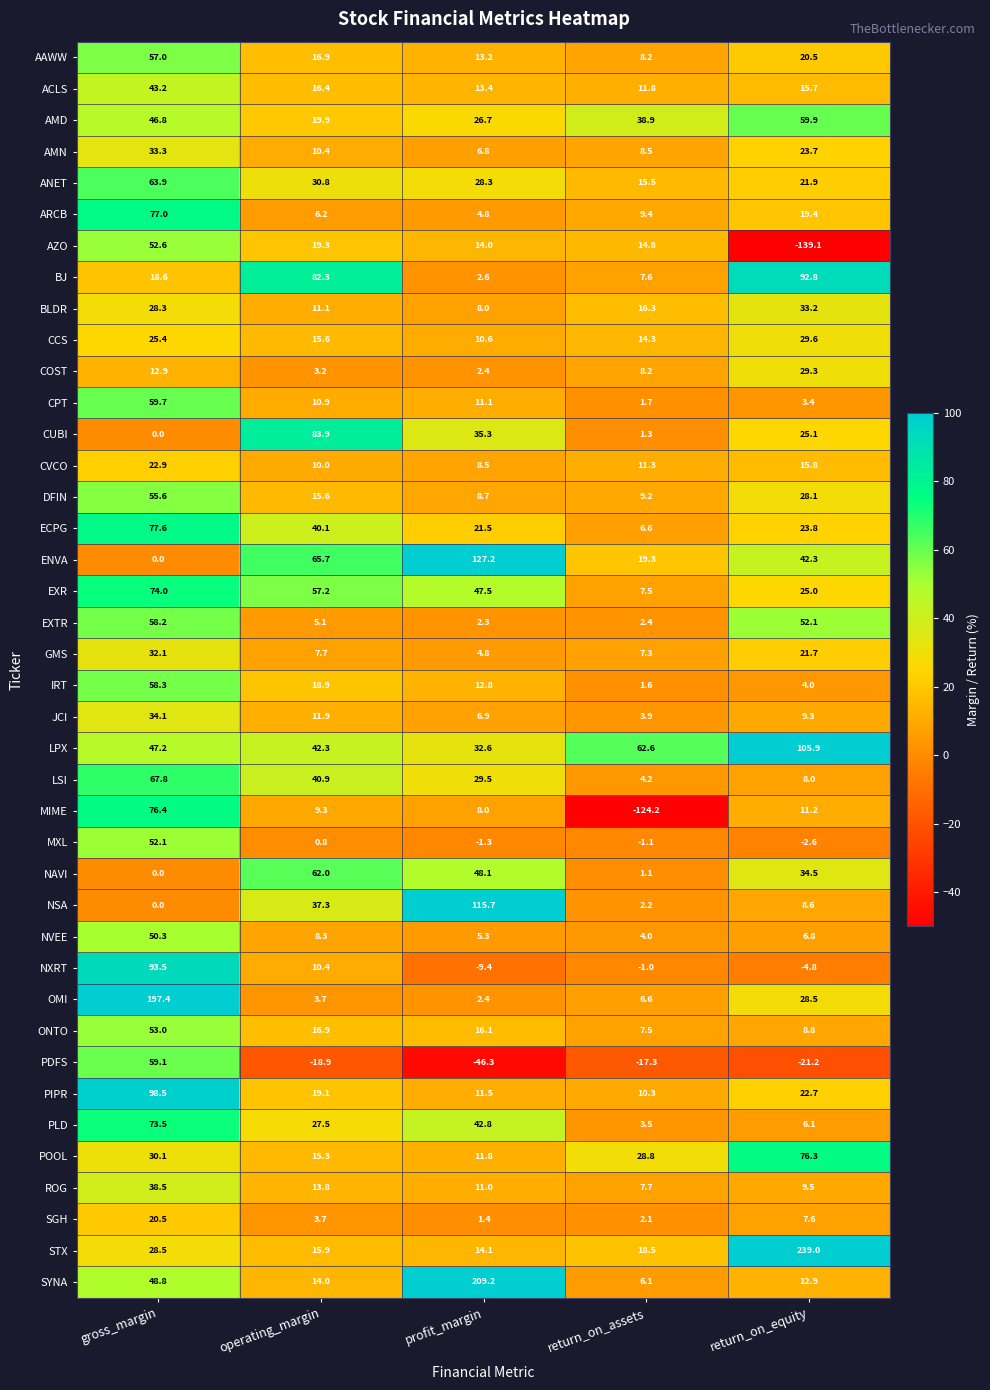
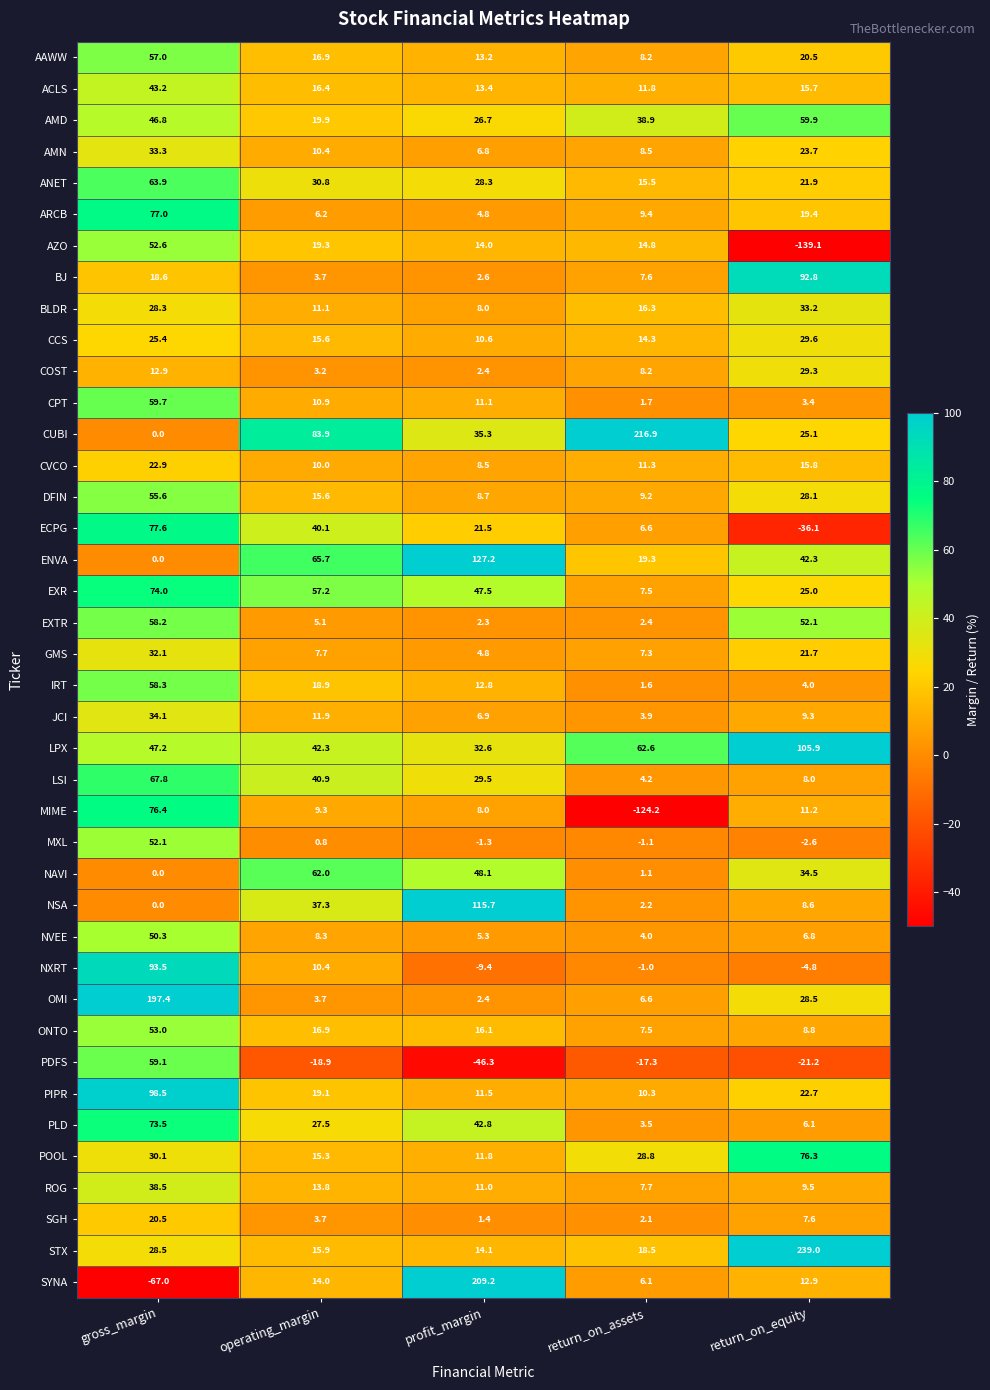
  {
    "AAWW": {
      "gross_margin": 57.0,
      "operating_margin": 16.9,
      "profit_margin": 13.2,
      "return_on_assets": 8.2,
      "return_on_equity": 20.5
    },
    "ACLS": {
      "gross_margin": 43.2,
      "operating_margin": 16.4,
      "profit_margin": 13.4,
      "return_on_assets": 11.8,
      "return_on_equity": 15.7
    },
    "AMD": {
      "gross_margin": 46.8,
      "operating_margin": 19.9,
      "profit_margin": 26.7,
      "return_on_assets": 38.9,
      "return_on_equity": 59.9
    },
    "AMN": {
      "gross_margin": 33.3,
      "operating_margin": 10.4,
      "profit_margin": 6.8,
      "return_on_assets": 8.5,
      "return_on_equity": 23.7
    },
    "ANET": {
      "gross_margin": 63.9,
      "operating_margin": 30.8,
      "profit_margin": 28.3,
      "return_on_assets": 15.5,
      "return_on_equity": 21.9
    },
    "ARCB": {
      "gross_margin": 77.0,
      "operating_margin": 6.2,
      "profit_margin": 4.8,
      "return_on_assets": 9.4,
      "return_on_equity": 19.4
    },
    "AZO": {
      "gross_margin": 52.6,
      "operating_margin": 19.3,
      "profit_margin": 14.0,
      "return_on_assets": 14.8,
      "return_on_equity": -139.1
    },
    "BJ": {
      "gross_margin": 18.6,
-     "operating_margin": 82.3,
+     "operating_margin": 3.7,
      "profit_margin": 2.6,
      "return_on_assets": 7.6,
      "return_on_equity": 92.8
    },
    "BLDR": {
      "gross_margin": 28.3,
      "operating_margin": 11.1,
      "profit_margin": 8.0,
      "return_on_assets": 16.3,
      "return_on_equity": 33.2
    },
    "CCS": {
      "gross_margin": 25.4,
      "operating_margin": 15.6,
      "profit_margin": 10.6,
      "return_on_assets": 14.3,
      "return_on_equity": 29.6
    },
    "COST": {
      "gross_margin": 12.9,
      "operating_margin": 3.2,
      "profit_margin": 2.4,
      "return_on_assets": 8.2,
      "return_on_equity": 29.3
    },
    "CPT": {
      "gross_margin": 59.7,
      "operating_margin": 10.9,
      "profit_margin": 11.1,
      "return_on_assets": 1.7,
      "return_on_equity": 3.4
    },
    "CUBI": {
      "gross_margin": 0.0,
      "operating_margin": 83.9,
      "profit_margin": 35.3,
-     "return_on_assets": 1.3,
+     "return_on_assets": 216.9,
      "return_on_equity": 25.1
    },
    "CVCO": {
      "gross_margin": 22.9,
      "operating_margin": 10.0,
      "profit_margin": 8.5,
      "return_on_assets": 11.3,
      "return_on_equity": 15.8
    },
    "DFIN": {
      "gross_margin": 55.6,
      "operating_margin": 15.6,
      "profit_margin": 8.7,
      "return_on_assets": 9.2,
      "return_on_equity": 28.1
    },
    "ECPG": {
      "gross_margin": 77.6,
      "operating_margin": 40.1,
      "profit_margin": 21.5,
      "return_on_assets": 6.6,
-     "return_on_equity": 23.8
+     "return_on_equity": -36.1
    },
    "ENVA": {
      "gross_margin": 0.0,
      "operating_margin": 65.7,
      "profit_margin": 127.2,
      "return_on_assets": 19.3,
      "return_on_equity": 42.3
    },
    "EXR": {
      "gross_margin": 74.0,
      "operating_margin": 57.2,
      "profit_margin": 47.5,
      "return_on_assets": 7.5,
      "return_on_equity": 25.0
    },
    "EXTR": {
      "gross_margin": 58.2,
      "operating_margin": 5.1,
      "profit_margin": 2.3,
      "return_on_assets": 2.4,
      "return_on_equity": 52.1
    },
    "GMS": {
      "gross_margin": 32.1,
      "operating_margin": 7.7,
      "profit_margin": 4.8,
      "return_on_assets": 7.3,
      "return_on_equity": 21.7
    },
    "IRT": {
      "gross_margin": 58.3,
      "operating_margin": 18.9,
      "profit_margin": 12.8,
      "return_on_assets": 1.6,
      "return_on_equity": 4.0
    },
    "JCI": {
      "gross_margin": 34.1,
      "operating_margin": 11.9,
      "profit_margin": 6.9,
      "return_on_assets": 3.9,
      "return_on_equity": 9.3
    },
    "LPX": {
      "gross_margin": 47.2,
      "operating_margin": 42.3,
      "profit_margin": 32.6,
      "return_on_assets": 62.6,
      "return_on_equity": 105.9
    },
    "LSI": {
      "gross_margin": 67.8,
      "operating_margin": 40.9,
      "profit_margin": 29.5,
      "return_on_assets": 4.2,
      "return_on_equity": 8.0
    },
    "MIME": {
      "gross_margin": 76.4,
      "operating_margin": 9.3,
      "profit_margin": 8.0,
      "return_on_assets": -124.2,
      "return_on_equity": 11.2
    },
    "MXL": {
      "gross_margin": 52.1,
      "operating_margin": 0.8,
      "profit_margin": -1.3,
      "return_on_assets": -1.1,
      "return_on_equity": -2.6
    },
    "NAVI": {
      "gross_margin": 0.0,
      "operating_margin": 62.0,
      "profit_margin": 48.1,
      "return_on_assets": 1.1,
      "return_on_equity": 34.5
    },
    "NSA": {
      "gross_margin": 0.0,
      "operating_margin": 37.3,
      "profit_margin": 115.7,
      "return_on_assets": 2.2,
      "return_on_equity": 8.6
    },
    "NVEE": {
      "gross_margin": 50.3,
      "operating_margin": 8.3,
      "profit_margin": 5.3,
      "return_on_assets": 4.0,
      "return_on_equity": 6.8
    },
    "NXRT": {
      "gross_margin": 93.5,
      "operating_margin": 10.4,
      "profit_margin": -9.4,
      "return_on_assets": -1.0,
      "return_on_equity": -4.8
    },
    "OMI": {
      "gross_margin": 197.4,
      "operating_margin": 3.7,
      "profit_margin": 2.4,
      "return_on_assets": 6.6,
      "return_on_equity": 28.5
    },
    "ONTO": {
      "gross_margin": 53.0,
      "operating_margin": 16.9,
      "profit_margin": 16.1,
      "return_on_assets": 7.5,
      "return_on_equity": 8.8
    },
    "PDFS": {
      "gross_margin": 59.1,
      "operating_margin": -18.9,
      "profit_margin": -46.3,
      "return_on_assets": -17.3,
      "return_on_equity": -21.2
    },
    "PIPR": {
      "gross_margin": 98.5,
      "operating_margin": 19.1,
      "profit_margin": 11.5,
      "return_on_assets": 10.3,
      "return_on_equity": 22.7
    },
    "PLD": {
      "gross_margin": 73.5,
      "operating_margin": 27.5,
      "profit_margin": 42.8,
      "return_on_assets": 3.5,
      "return_on_equity": 6.1
    },
    "POOL": {
      "gross_margin": 30.1,
      "operating_margin": 15.3,
      "profit_margin": 11.8,
      "return_on_assets": 28.8,
      "return_on_equity": 76.3
    },
    "ROG": {
      "gross_margin": 38.5,
      "operating_margin": 13.8,
      "profit_margin": 11.0,
      "return_on_assets": 7.7,
      "return_on_equity": 9.5
    },
    "SGH": {
      "gross_margin": 20.5,
      "operating_margin": 3.7,
      "profit_margin": 1.4,
      "return_on_assets": 2.1,
      "return_on_equity": 7.6
    },
    "STX": {
      "gross_margin": 28.5,
      "operating_margin": 15.9,
      "profit_margin": 14.1,
      "return_on_assets": 18.5,
      "return_on_equity": 239.0
    },
    "SYNA": {
-     "gross_margin": 48.8,
+     "gross_margin": -67.0,
      "operating_margin": 14.0,
      "profit_margin": 209.2,
      "return_on_assets": 6.1,
      "return_on_equity": 12.9
    }
  }
